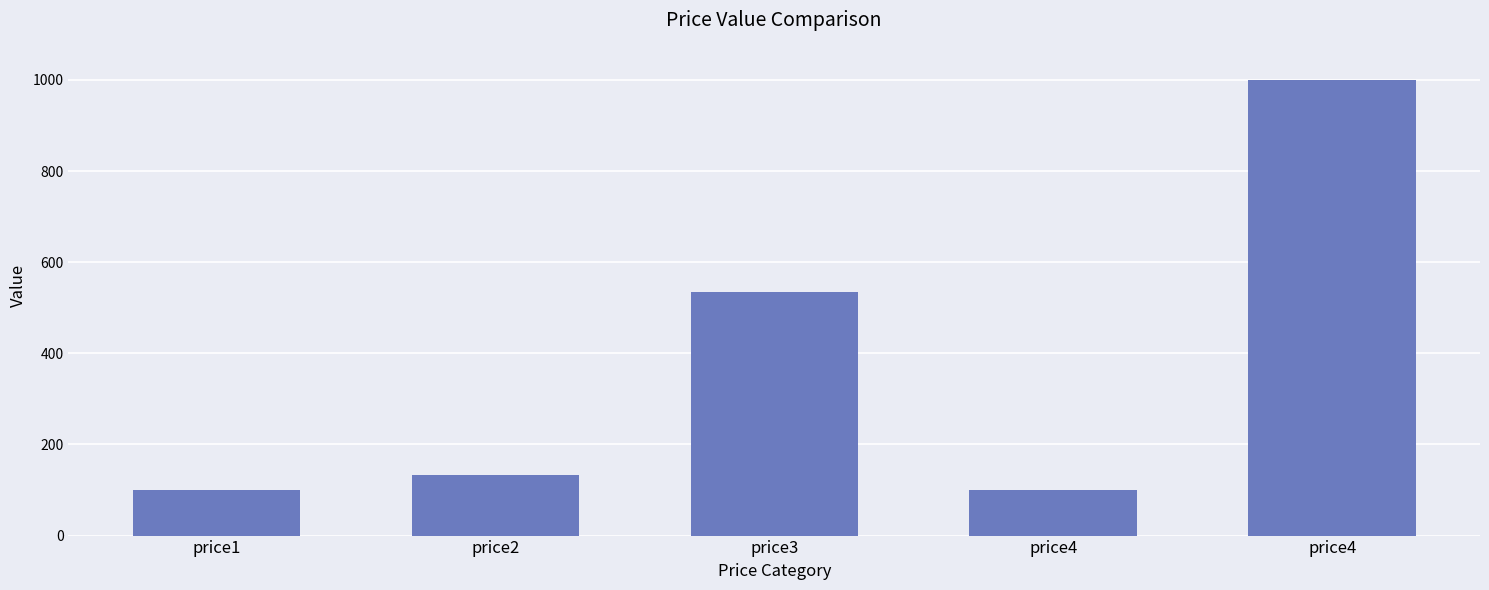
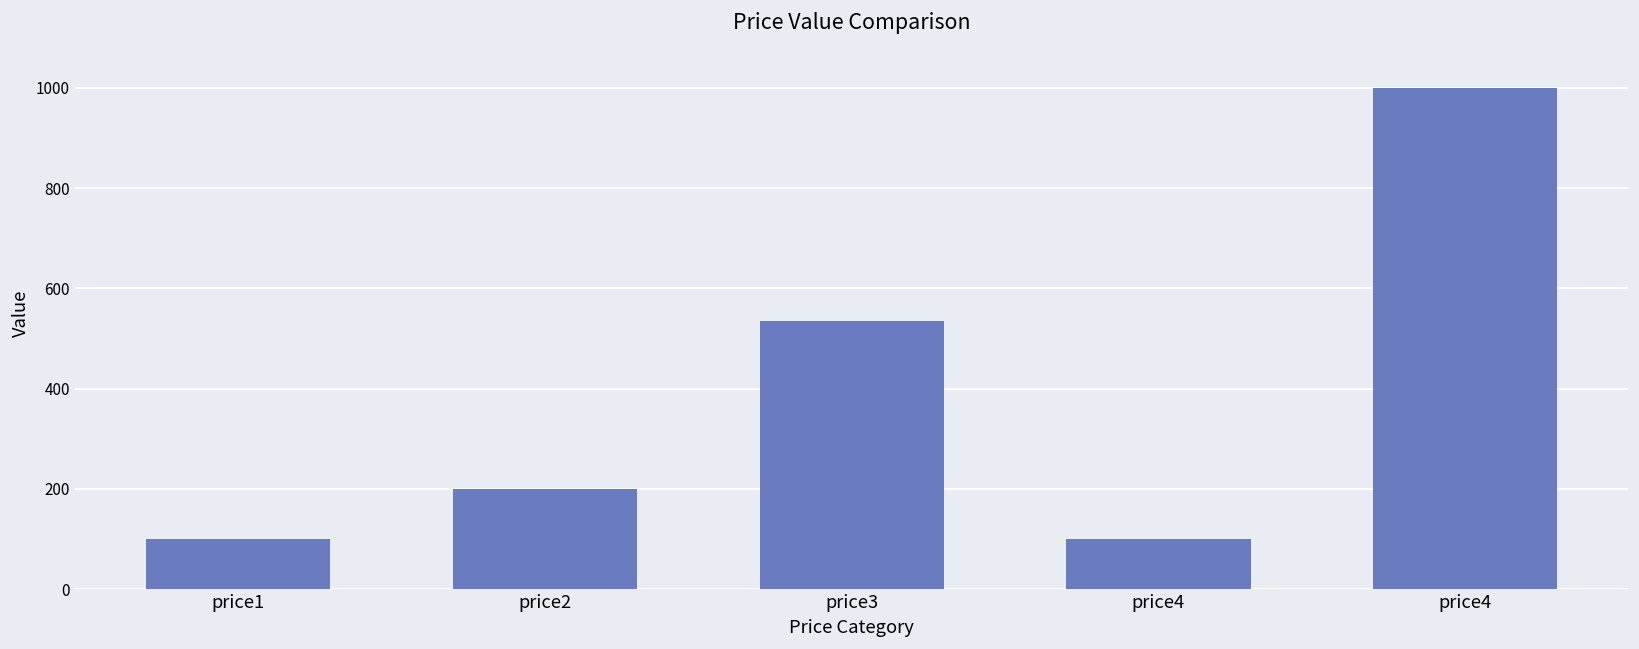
  {
    "price1": 100,
-   "price2": 130,
+   "price2": 200,
    "price3": 530
  }
